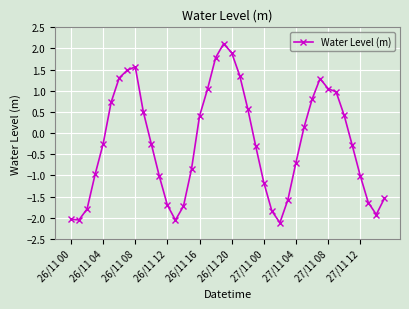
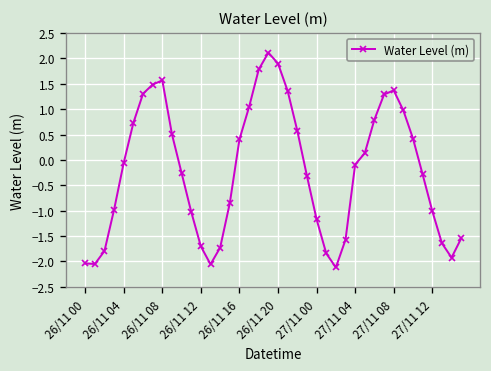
  {
    "26/11 00": -2.0,
-   "26/11 04": -0.3,
+   "26/11 04": -0.1,
    "26/11 08": 1.6,
    "26/11 12": -1.7,
    "26/11 16": 0.4,
    "26/11 20": 1.9,
    "27/11 00": -1.2,
-   "27/11 04": -0.7,
-   "27/11 08": 1.1,
+   "27/11 04": -0.1,
+   "27/11 08": 1.4,
    "27/11 12": -1.0
  }
